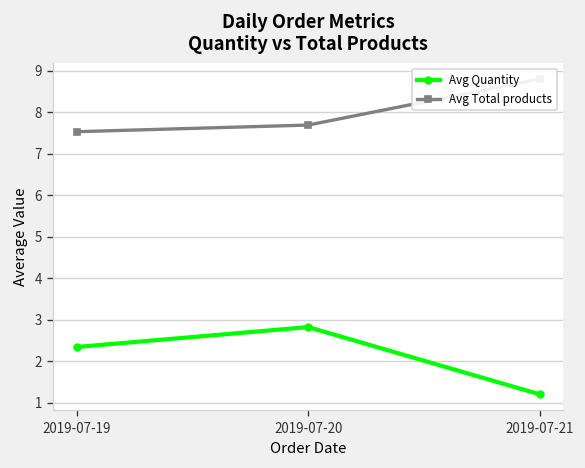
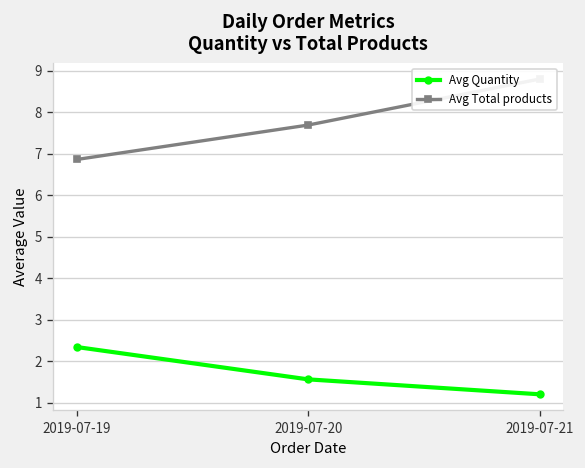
  {
    "Avg Quantity": {
      "2019-07-19": 2.3,
-     "2019-07-20": 2.8,
+     "2019-07-20": 1.6,
      "2019-07-21": 1.2
    },
    "Avg Total products": {
-     "2019-07-19": 7.5,
+     "2019-07-19": 6.9,
      "2019-07-20": 7.7
    }
  }
